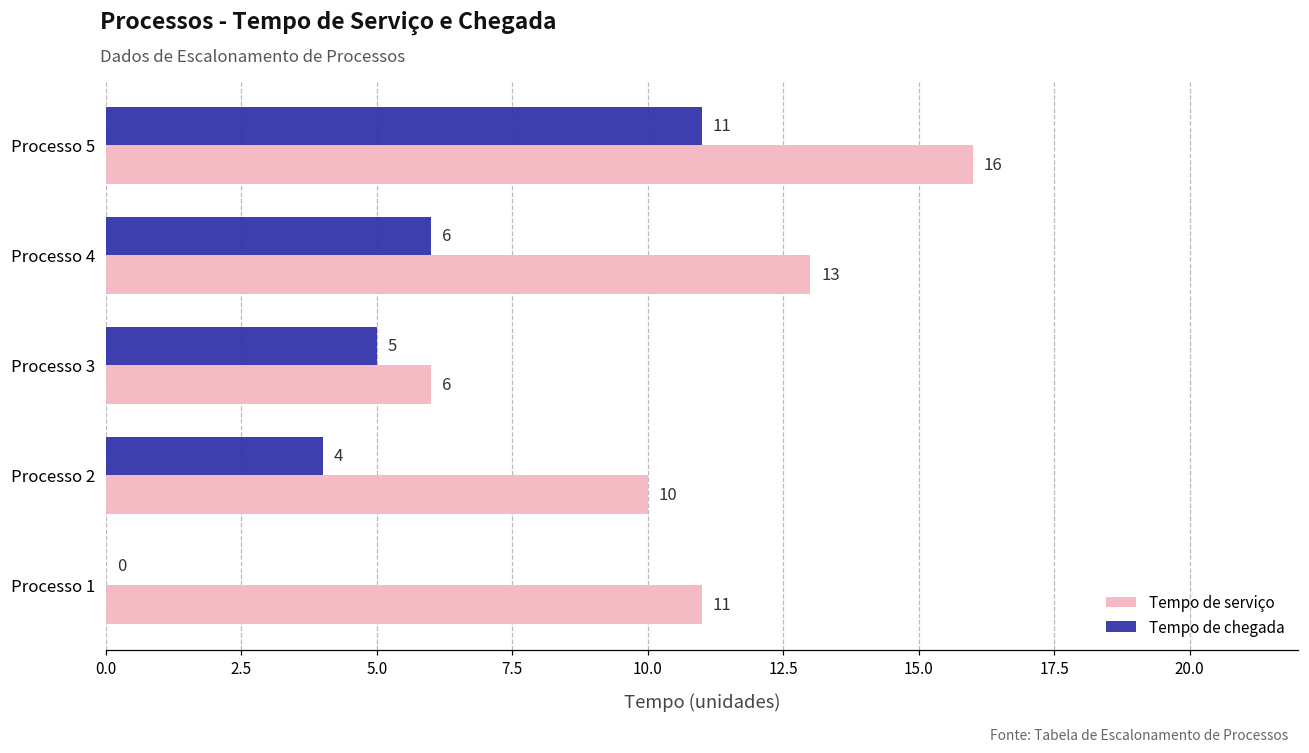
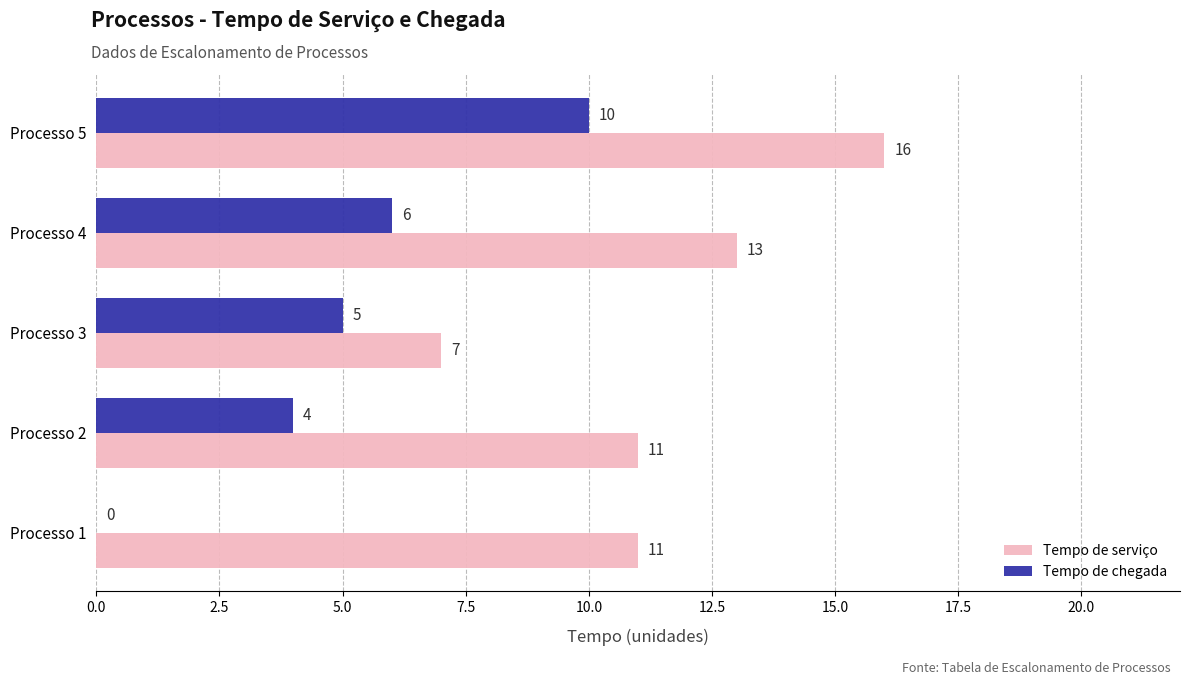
  {
    "Tempo de serviço": {
      "Processo 5": 16,
      "Processo 4": 13,
-     "Processo 3": 6,
-     "Processo 2": 10,
+     "Processo 3": 7,
+     "Processo 2": 11,
      "Processo 1": 11
    },
    "Tempo de chegada": {
-     "Processo 5": 11,
+     "Processo 5": 10,
      "Processo 4": 6,
      "Processo 3": 5,
      "Processo 2": 4,
      "Processo 1": 0
    }
  }
